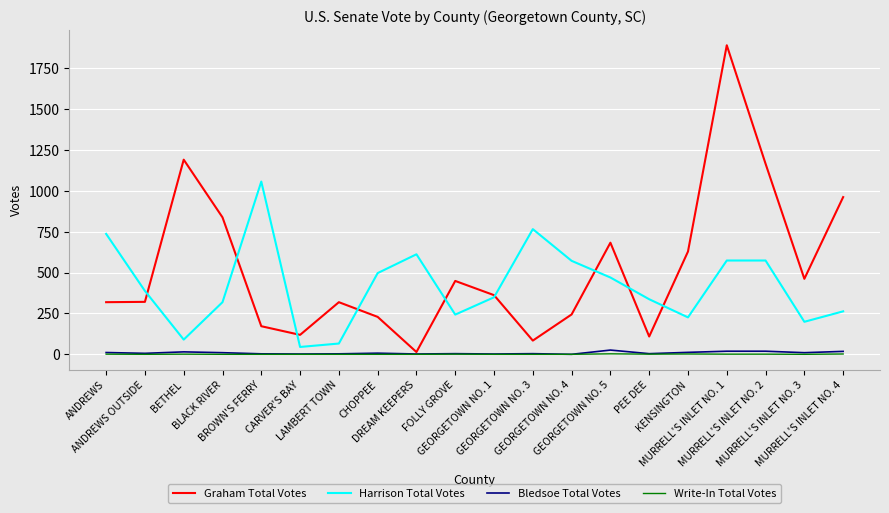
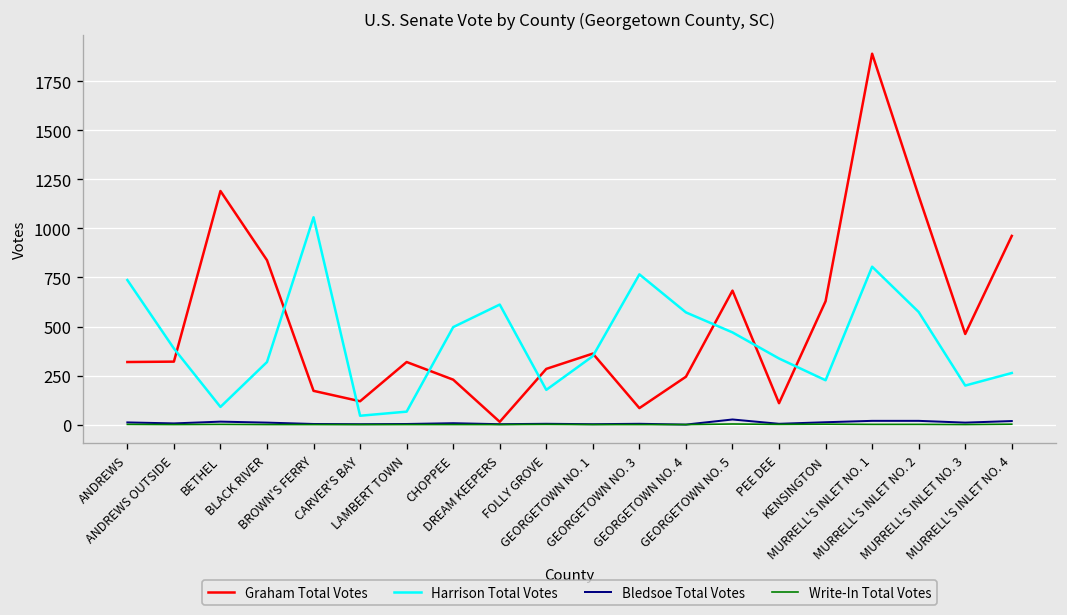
  {
    "Graham Total Votes": {
      "ANDREWS": 320,
      "ANDREWS OUTSIDE": 320,
      "BETHEL": 1190,
      "BLACK RIVER": 840,
      "BROWN'S FERRY": 170,
      "CARVER'S BAY": 120,
      "LAMBERT TOWN": 320,
      "CHOPPEE": 230,
-     "FOLLY GROVE": 450,
+     "FOLLY GROVE": 280,
      "GEORGETOWN NO. 3": 80,
      "GEORGETOWN NO. 4": 240,
      "GEORGETOWN NO. 5": 680,
      "PEE DEE": 110,
      "KENSINGTON": 630,
      "MURRELL'S INLET NO. 1": 1890,
      "MURRELL'S INLET NO. 2": 1170,
      "MURRELL'S INLET NO. 3": 460,
      "MURRELL'S INLET NO. 4": 960
    },
    "Harrison Total Votes": {
      "ANDREWS": 740,
      "ANDREWS OUTSIDE": 390,
      "BETHEL": 90,
      "BLACK RIVER": 320,
      "BROWN'S FERRY": 1060,
      "CARVER'S BAY": 50,
      "LAMBERT TOWN": 70,
      "CHOPPEE": 500,
      "DREAM KEEPERS": 610,
-     "FOLLY GROVE": 240,
+     "FOLLY GROVE": 180,
      "GEORGETOWN NO. 3": 770,
      "GEORGETOWN NO. 4": 570,
      "GEORGETOWN NO. 5": 470,
      "PEE DEE": 340,
      "KENSINGTON": 230,
-     "MURRELL'S INLET NO. 1": 570,
+     "MURRELL'S INLET NO. 1": 810,
      "MURRELL'S INLET NO. 2": 570,
      "MURRELL'S INLET NO. 3": 200,
      "MURRELL'S INLET NO. 4": 260
    },
    "Bledsoe Total Votes": {
      "GEORGETOWN NO. 5": 30,
      "MURRELL'S INLET NO. 1": 20,
      "MURRELL'S INLET NO. 2": 20,
      "MURRELL'S INLET NO. 4": 20
    },
    "Write-In Total Votes": {
      "GEORGETOWN NO. 5": 0,
      "MURRELL'S INLET NO. 1": 0,
      "MURRELL'S INLET NO. 2": 0,
      "MURRELL'S INLET NO. 4": 0
    }
  }
